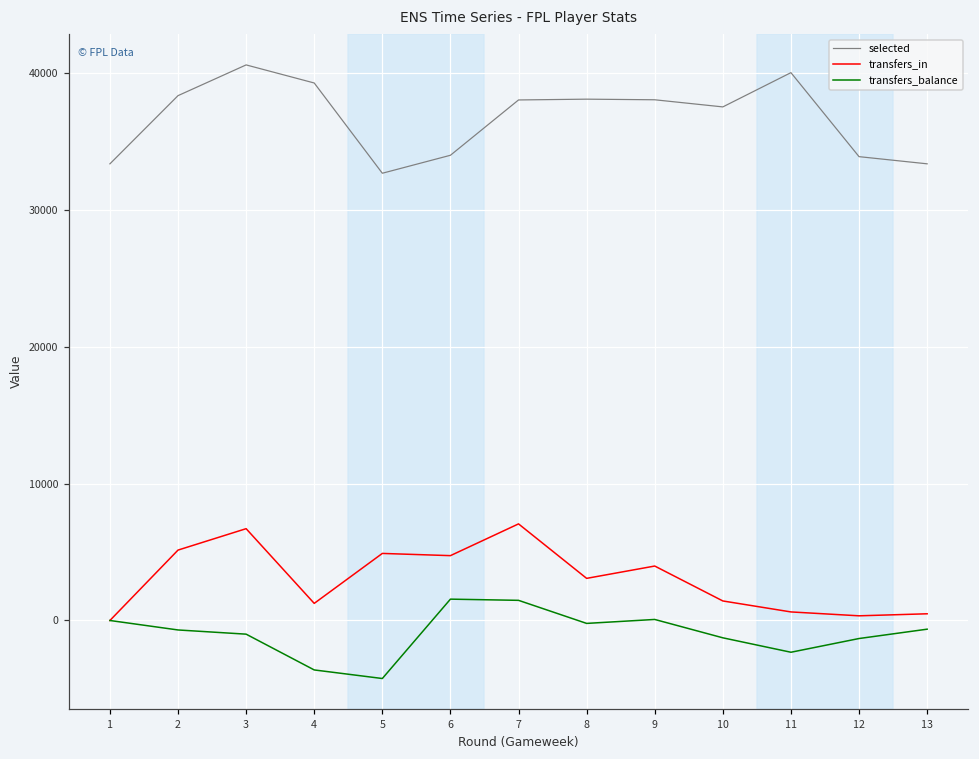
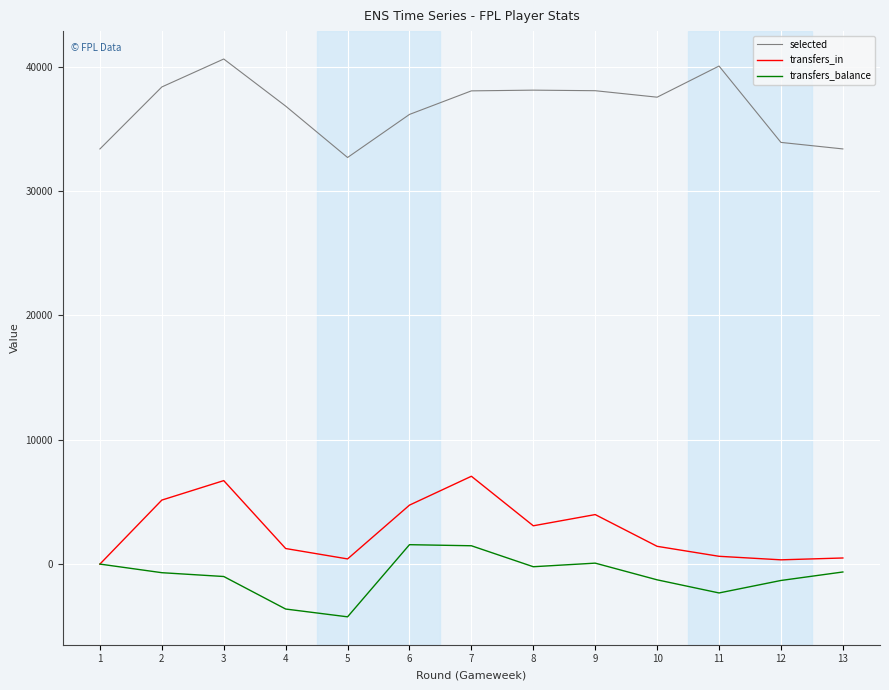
  {
    "selected": {
      "1": 33400,
      "2": 38400,
      "3": 40600,
-     "4": 39300,
+     "4": 36800,
      "5": 32700,
-     "6": 34000,
+     "6": 36200,
      "7": 38000,
      "8": 38100,
      "9": 38100,
      "10": 37500,
      "11": 40000,
      "12": 33900,
      "13": 33400
    },
    "transfers_in": {
      "2": 5100,
      "3": 6700,
      "4": 1300,
-     "5": 4900,
+     "5": 400,
      "6": 4700,
      "7": 7100,
      "8": 3100,
      "9": 4000,
      "10": 1400,
      "11": 600,
      "12": 300,
      "13": 500
    },
    "transfers_balance": {
      "2": -700,
      "3": -1000,
      "4": -3600,
      "5": -4200,
      "6": 1600,
      "7": 1500,
      "8": -200,
      "9": 100,
      "10": -1300,
      "11": -2300,
      "12": -1300,
      "13": -600
    }
  }
